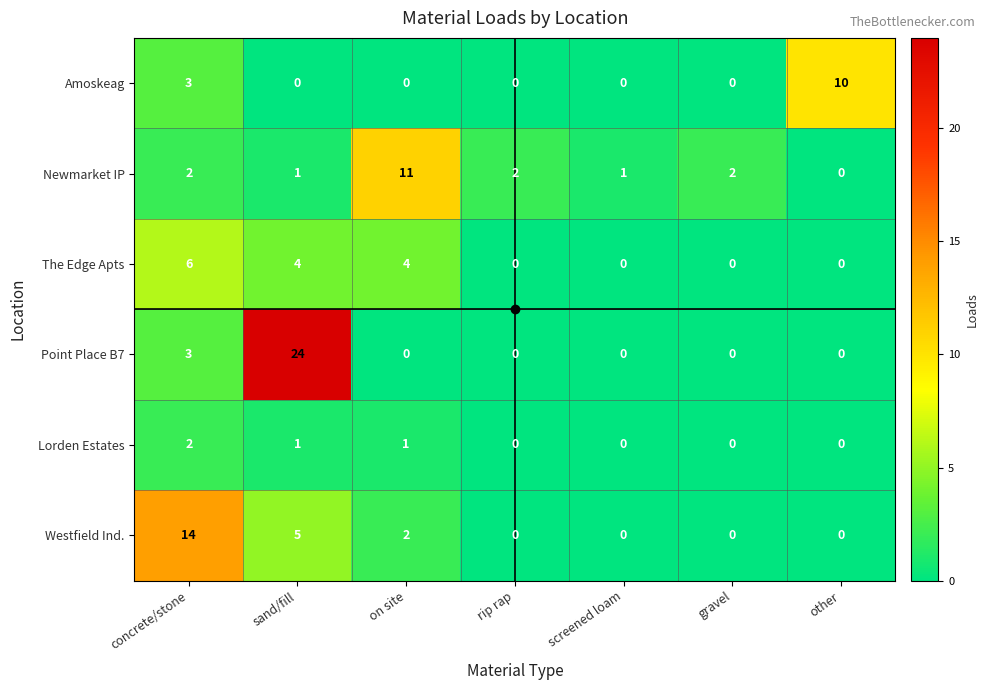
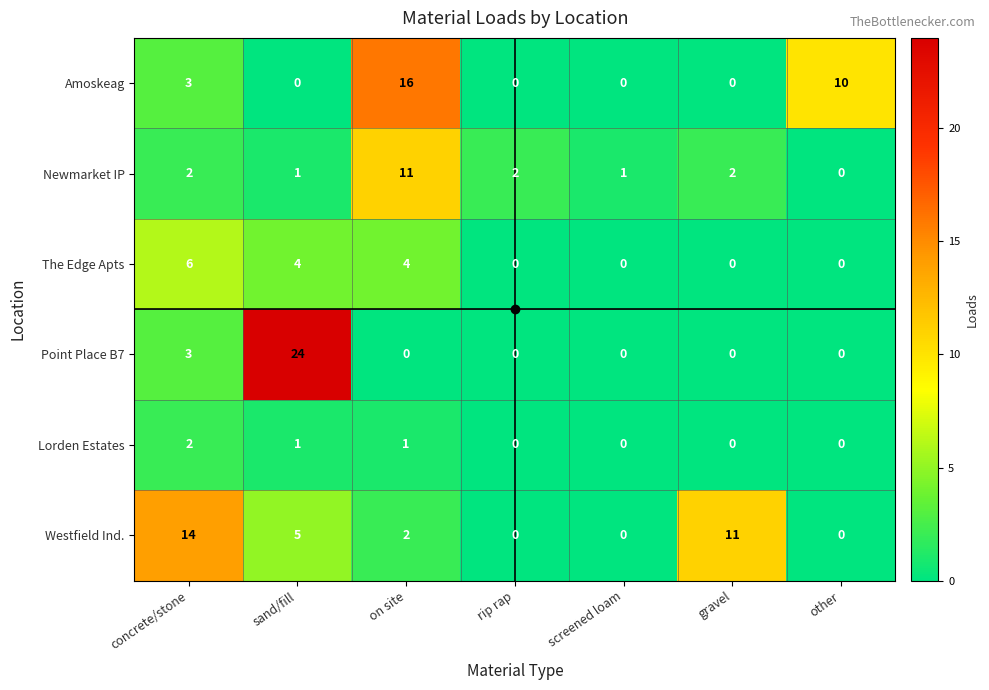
  {
    "Amoskeag": {
      "concrete/stone": 3,
      "sand/fill": 0,
-     "on site": 0,
+     "on site": 16,
      "rip rap": 0,
      "screened loam": 0,
      "gravel": 0,
      "other": 10
    },
    "Newmarket IP": {
      "concrete/stone": 2,
      "sand/fill": 1,
      "on site": 11,
      "rip rap": 2,
      "screened loam": 1,
      "gravel": 2,
      "other": 0
    },
    "The Edge Apts": {
      "concrete/stone": 6,
      "sand/fill": 4,
      "on site": 4,
      "rip rap": 0,
      "screened loam": 0,
      "gravel": 0,
      "other": 0
    },
    "Point Place B7": {
      "concrete/stone": 3,
      "sand/fill": 24,
      "on site": 0,
      "rip rap": 0,
      "screened loam": 0,
      "gravel": 0,
      "other": 0
    },
    "Lorden Estates": {
      "concrete/stone": 2,
      "sand/fill": 1,
      "on site": 1,
      "rip rap": 0,
      "screened loam": 0,
      "gravel": 0,
      "other": 0
    },
    "Westfield Ind.": {
      "concrete/stone": 14,
      "sand/fill": 5,
      "on site": 2,
      "rip rap": 0,
      "screened loam": 0,
-     "gravel": 0,
+     "gravel": 11,
      "other": 0
    }
  }
